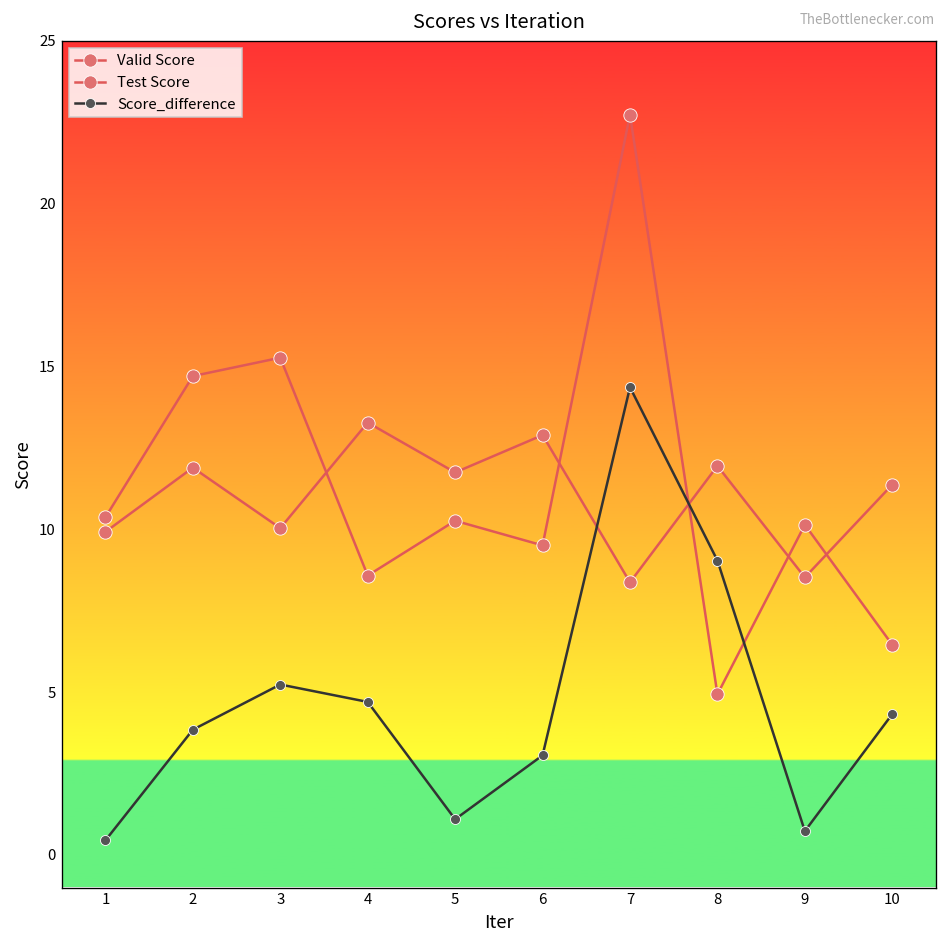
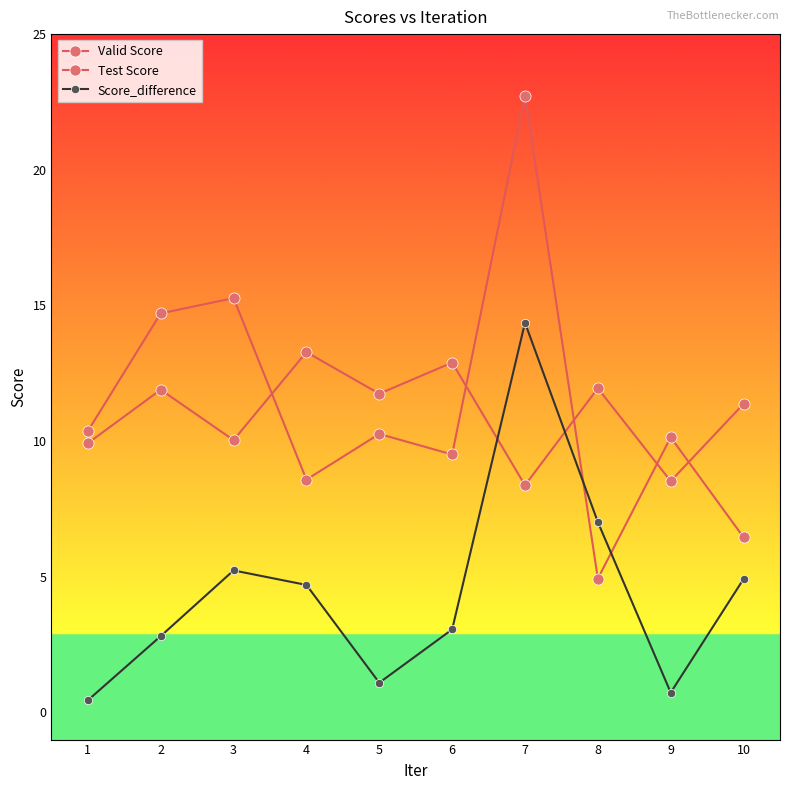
  {
    "Score_difference": {
      "1": 0.4,
-     "2": 3.8,
+     "2": 2.8,
      "3": 5.2,
      "4": 4.7,
      "5": 1.1,
      "6": 3.1,
      "7": 14.4,
-     "8": 9.0,
+     "8": 7.0,
      "9": 0.7,
-     "10": 4.3
+     "10": 4.9
    }
  }
